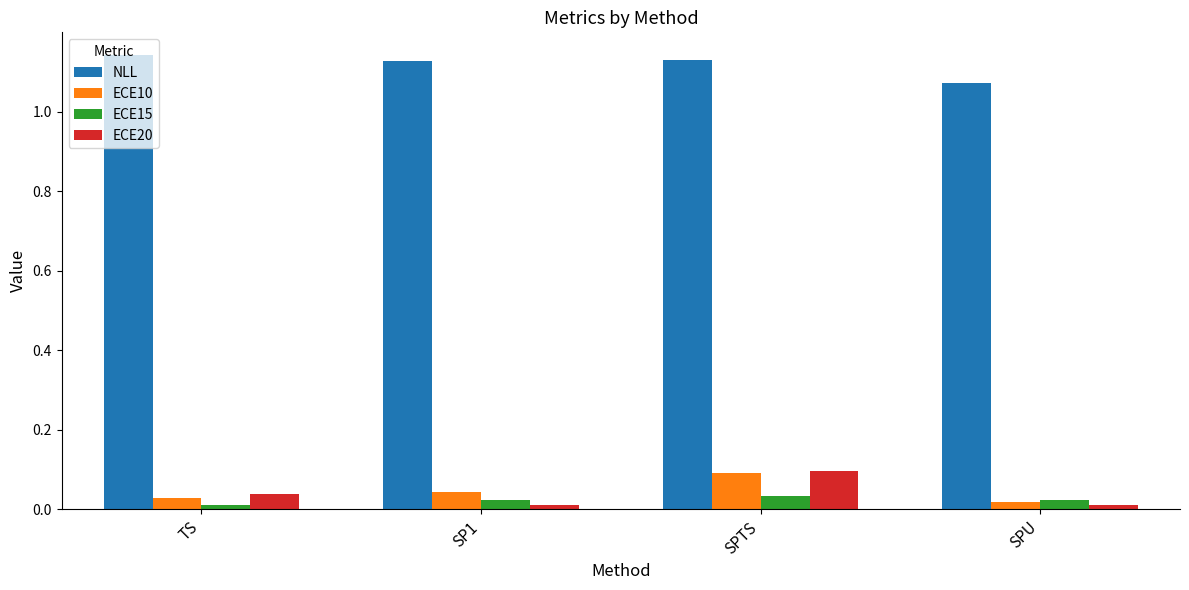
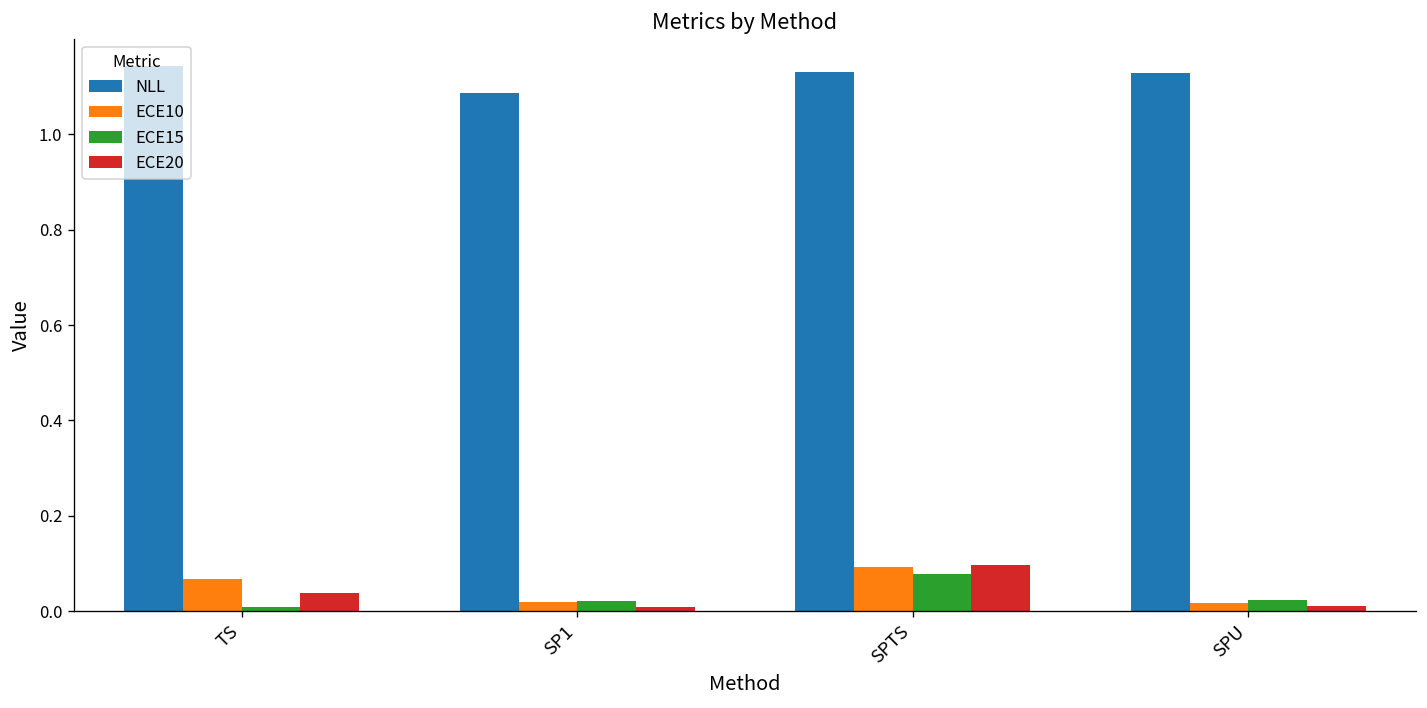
  {
    "NLL": {
-     "SP1": 1.13,
+     "SP1": 1.09,
      "SPTS": 1.13,
-     "SPU": 1.07
+     "SPU": 1.13
    },
    "ECE10": {
-     "TS": 0.03,
-     "SP1": 0.04,
+     "TS": 0.07,
+     "SP1": 0.02,
      "SPTS": 0.09,
      "SPU": 0.02
    },
    "ECE15": {
      "TS": 0.01,
      "SP1": 0.02,
-     "SPTS": 0.03,
+     "SPTS": 0.08,
      "SPU": 0.02
    },
    "ECE20": {
      "TS": 0.04,
      "SP1": 0.01,
      "SPTS": 0.10,
      "SPU": 0.01
    }
  }
